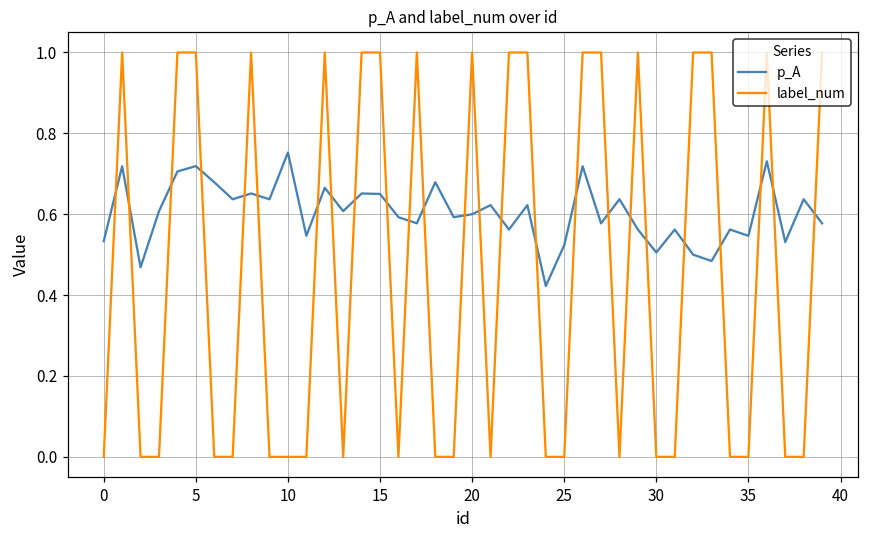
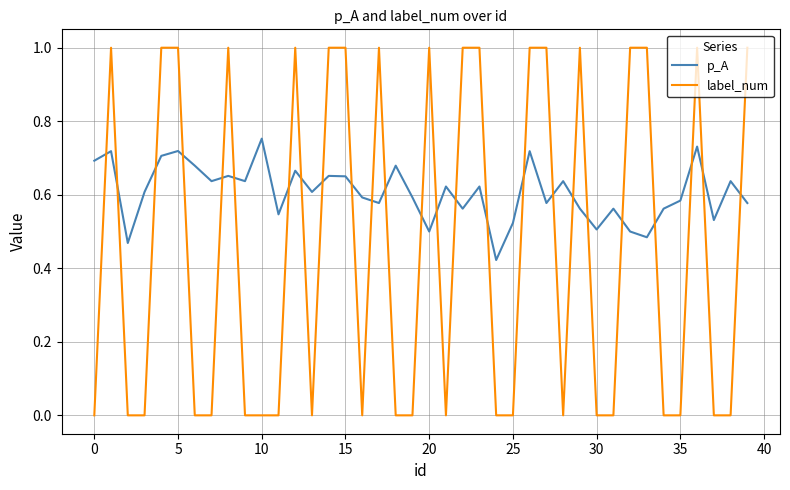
  {
    "p_A": {
-     "0": 0.53,
+     "0": 0.69,
      "5": 0.72,
      "10": 0.75,
      "15": 0.65,
-     "20": 0.6,
+     "20": 0.5,
      "25": 0.52,
      "30": 0.51,
-     "35": 0.55
+     "35": 0.58
    },
    "label_num": {
      "0": 0.00,
      "5": 1.00,
      "10": 0.00,
      "15": 1.00,
      "20": 1.00,
      "25": 0.00,
      "30": 0.00,
      "35": 0.00
    }
  }
